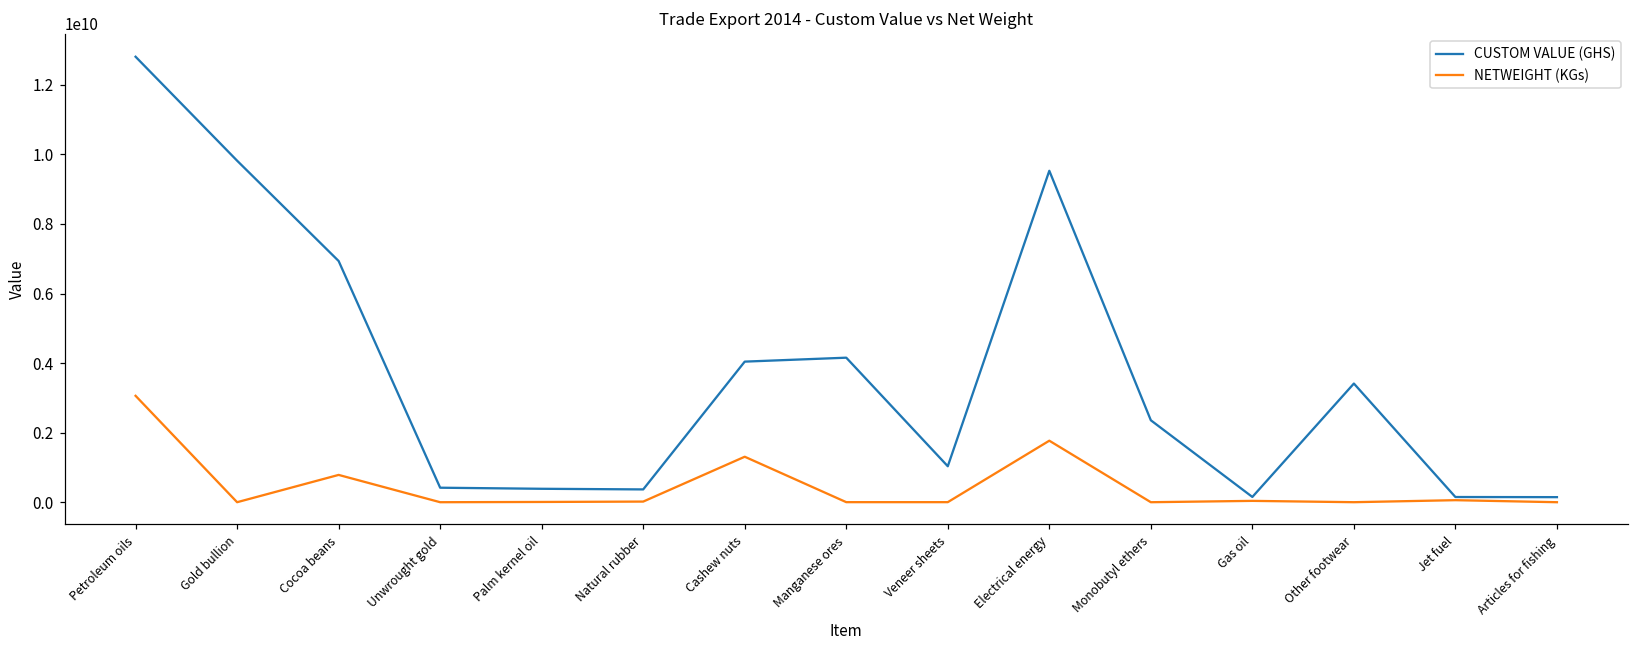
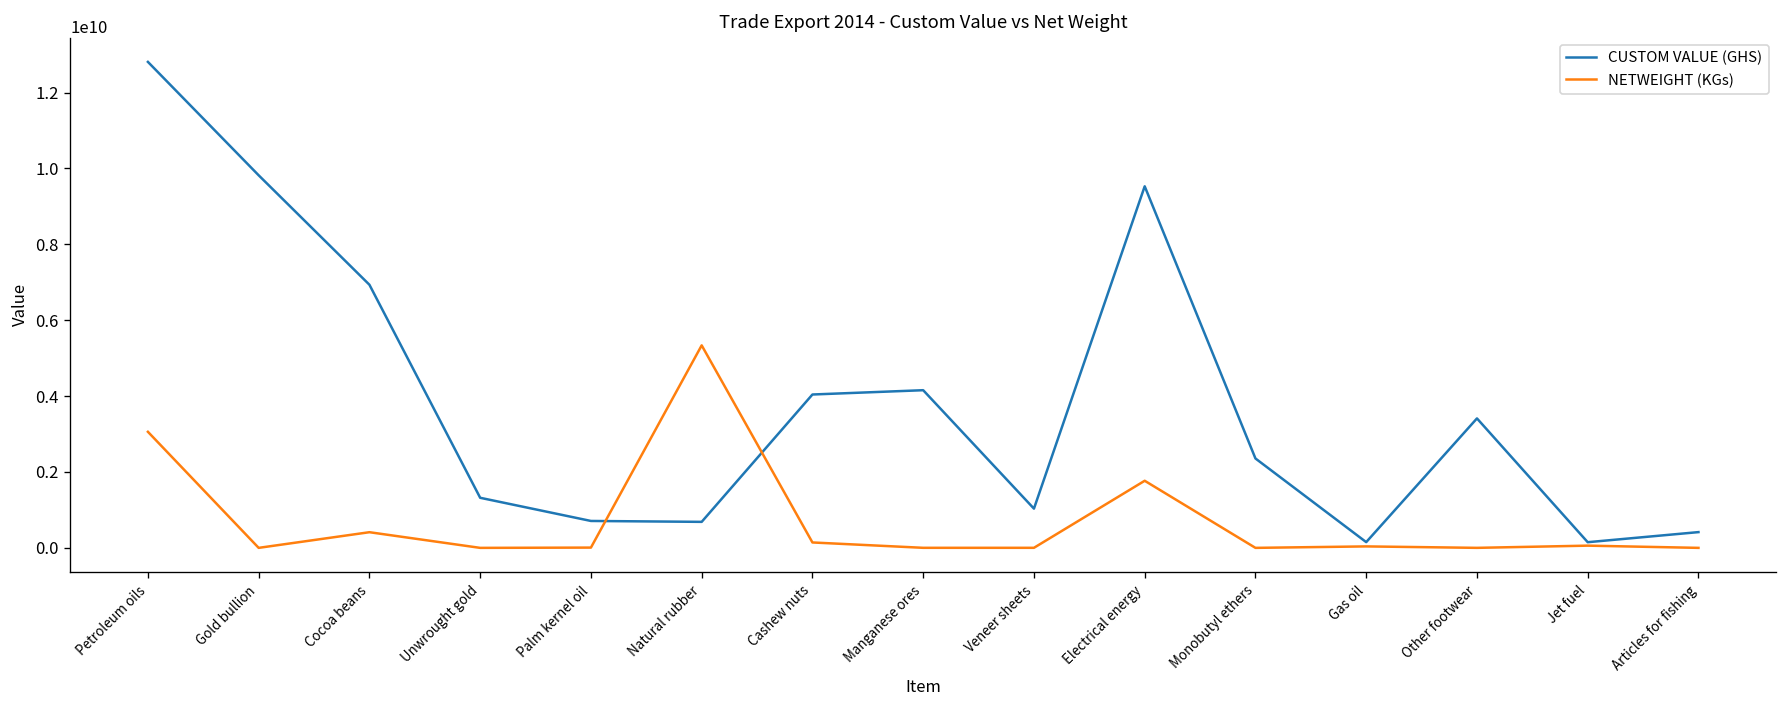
  {
    "CUSTOM VALUE (GHS)": {
      "Petroleum oils": 12800000000,
      "Gold bullion": 9800000000,
      "Cocoa beans": 6900000000,
-     "Unwrought gold": 400000000,
-     "Palm kernel oil": 400000000,
-     "Natural rubber": 400000000,
+     "Unwrought gold": 1300000000,
+     "Palm kernel oil": 700000000,
+     "Natural rubber": 700000000,
      "Cashew nuts": 4000000000,
      "Manganese ores": 4200000000,
      "Veneer sheets": 1000000000,
      "Electrical energy": 9500000000,
      "Monobutyl ethers": 2400000000,
      "Gas oil": 200000000,
      "Other footwear": 3400000000,
      "Jet fuel": 100000000,
-     "Articles for fishing": 100000000
+     "Articles for fishing": 400000000
    },
    "NETWEIGHT (KGs)": {
      "Petroleum oils": 3100000000,
      "Gold bullion": 0,
-     "Cocoa beans": 800000000,
+     "Cocoa beans": 400000000,
      "Unwrought gold": 0,
      "Palm kernel oil": 0,
-     "Natural rubber": 0,
-     "Cashew nuts": 1300000000,
+     "Natural rubber": 5300000000,
+     "Cashew nuts": 100000000,
      "Manganese ores": 0,
      "Veneer sheets": 0,
      "Electrical energy": 1800000000,
      "Monobutyl ethers": 0,
      "Gas oil": 0,
      "Other footwear": 0,
      "Jet fuel": 100000000,
      "Articles for fishing": 0
    }
  }
